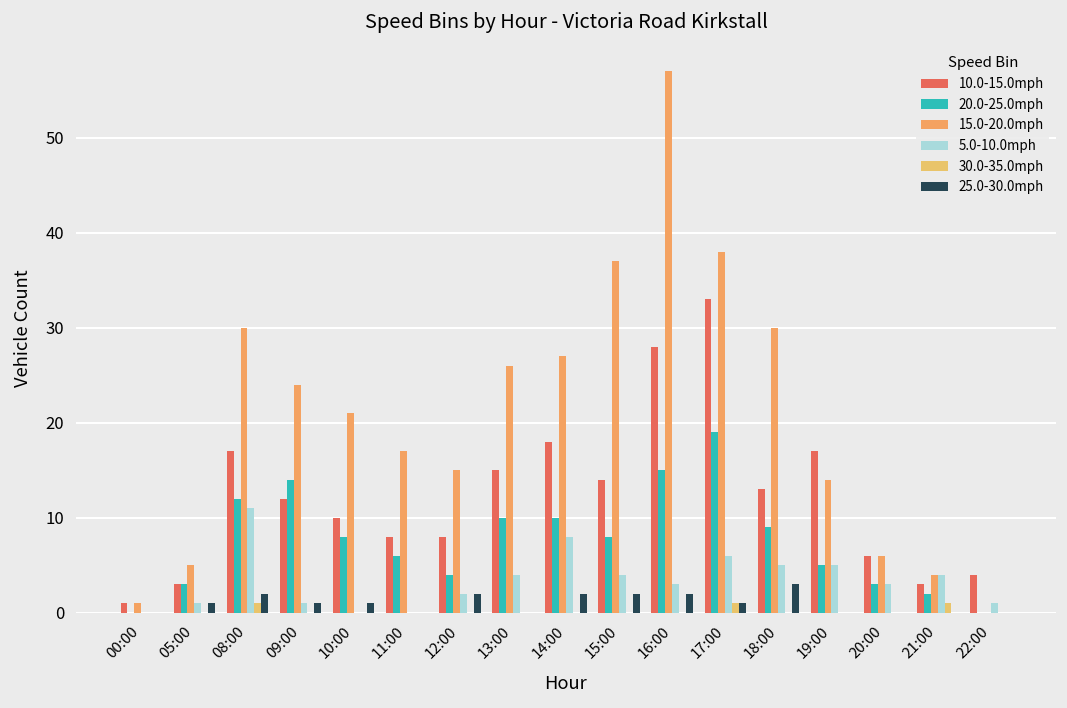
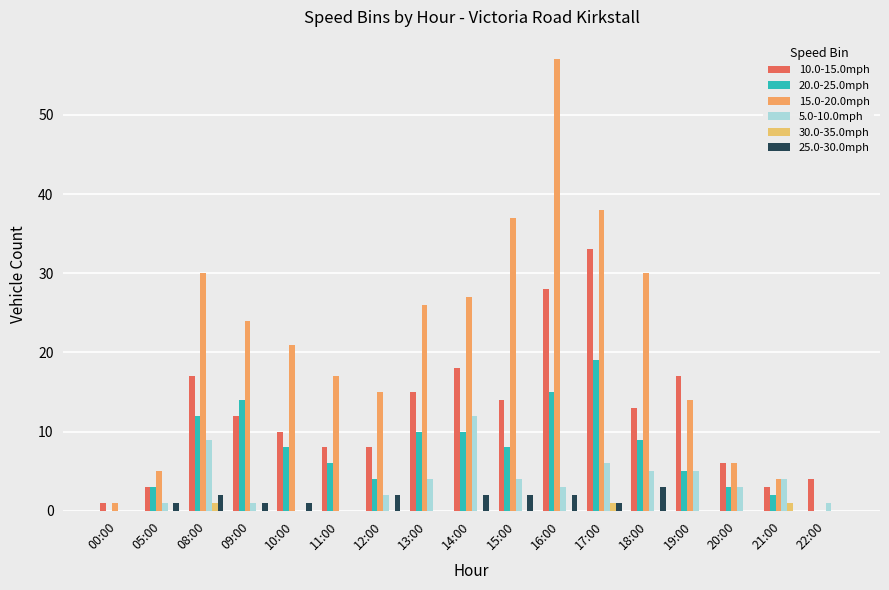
  {
    "20.0-25.0mph": {
      "00:00": 0,
      "05:00": 3,
      "08:00": 12,
      "09:00": 14,
      "10:00": 8,
      "11:00": 6,
      "12:00": 4,
      "13:00": 10,
      "14:00": 10,
      "15:00": 8,
      "16:00": 15,
      "17:00": 19,
      "18:00": 9,
      "19:00": 5,
      "20:00": 3,
      "21:00": 2,
      "22:00": 0
    },
    "5.0-10.0mph": {
      "00:00": 0,
      "05:00": 1,
-     "08:00": 11,
+     "08:00": 9,
      "09:00": 1,
      "10:00": 0,
      "11:00": 0,
      "12:00": 2,
      "13:00": 4,
-     "14:00": 8,
+     "14:00": 12,
      "15:00": 4,
      "16:00": 3,
      "17:00": 6,
      "18:00": 5,
      "19:00": 5,
      "20:00": 3,
      "21:00": 4,
      "22:00": 1
    },
    "25.0-30.0mph": {
      "00:00": 0,
      "05:00": 1,
      "08:00": 2,
      "09:00": 1,
      "10:00": 1,
      "11:00": 0,
      "12:00": 2,
      "13:00": 0,
      "14:00": 2,
      "15:00": 2,
      "16:00": 2,
      "17:00": 1,
      "18:00": 3,
      "19:00": 0,
      "20:00": 0,
      "21:00": 0,
      "22:00": 0
    }
  }
